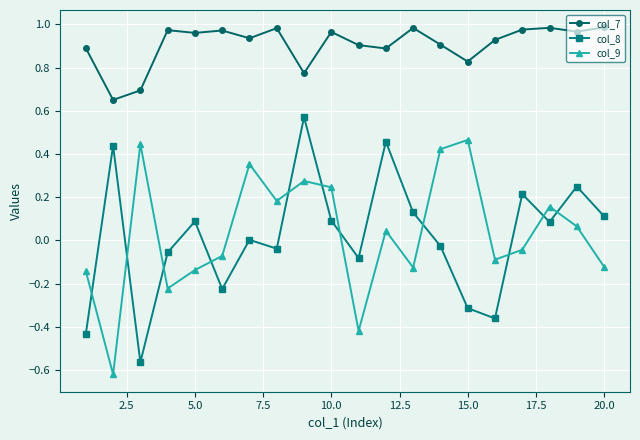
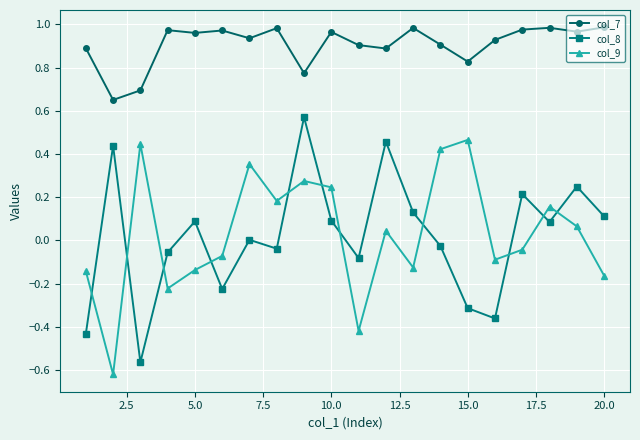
  {
    "col_9": {
      "5.0": -0.14,
      "10.0": 0.25,
      "15.0": 0.47,
-     "20.0": -0.12
+     "20.0": -0.16
    }
  }
